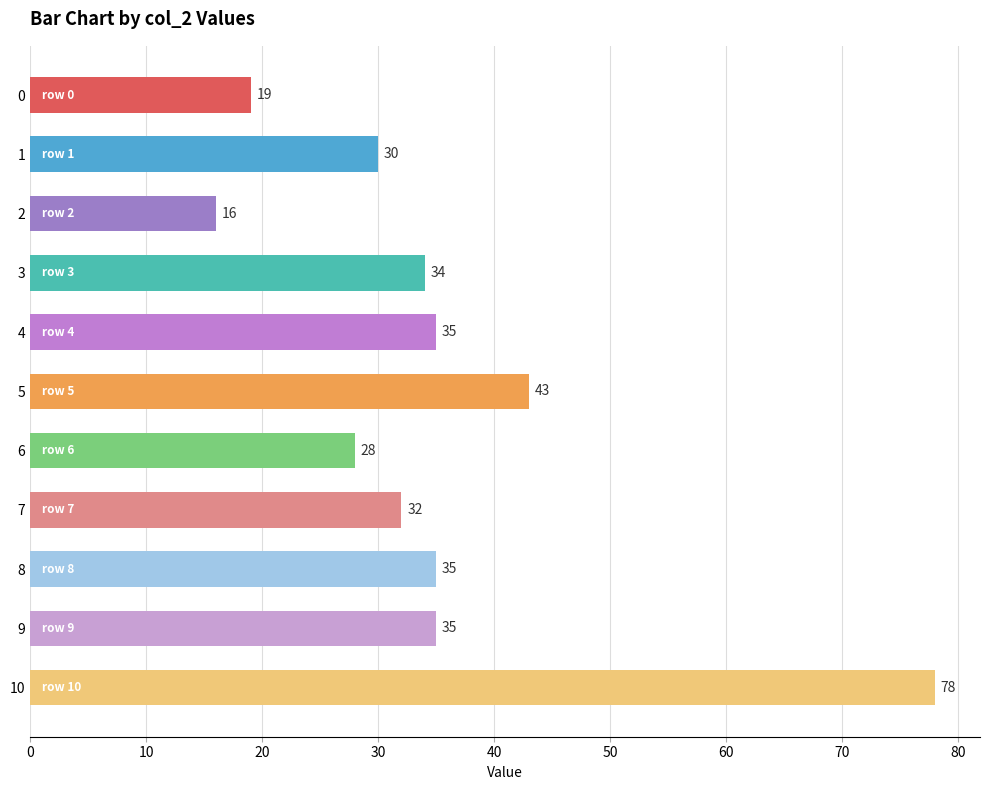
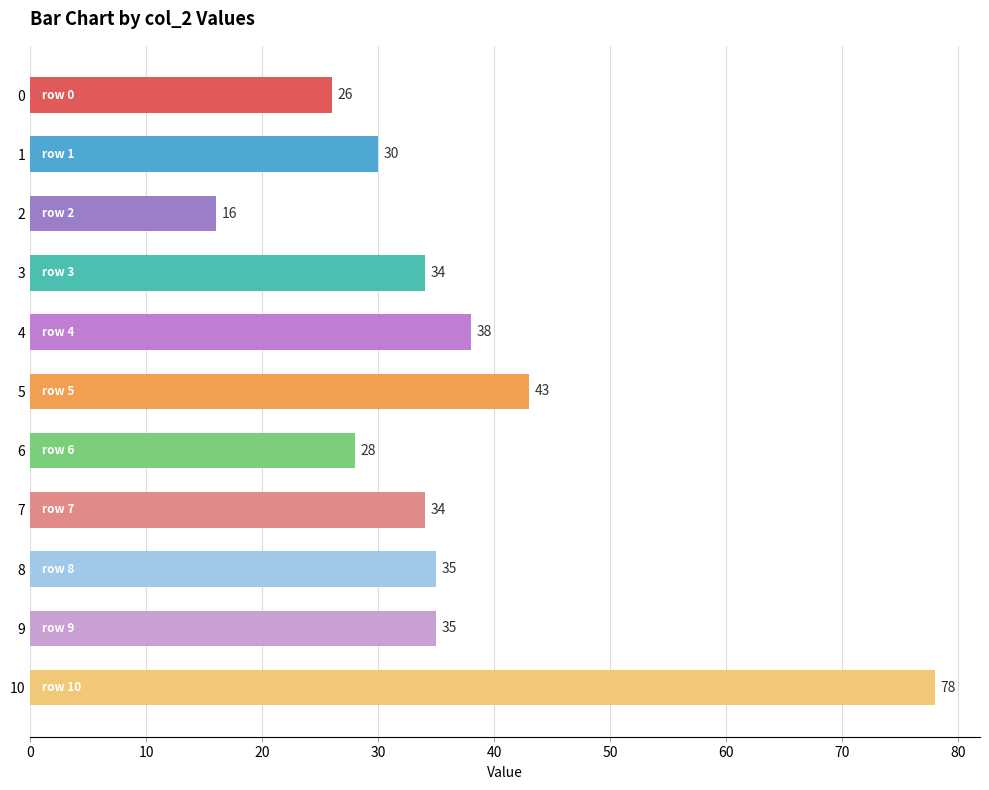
  {
-   "0": 19,
+   "0": 26,
    "1": 30,
    "2": 16,
    "3": 34,
-   "4": 35,
+   "4": 38,
    "5": 43,
    "6": 28,
-   "7": 32,
+   "7": 34,
    "8": 35,
    "9": 35,
    "10": 78
  }
